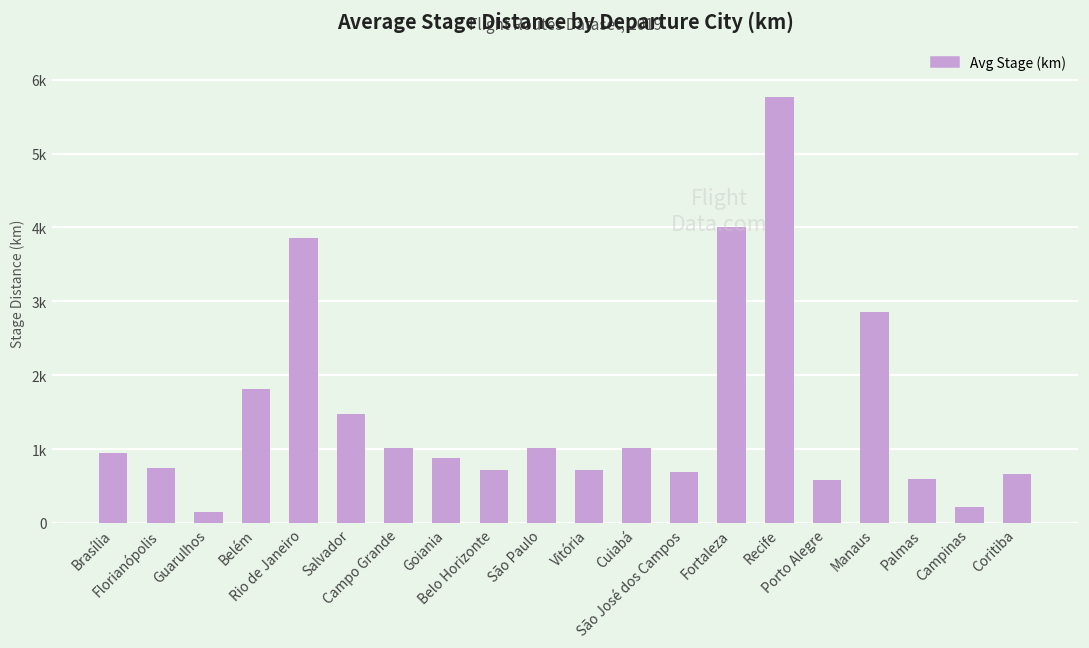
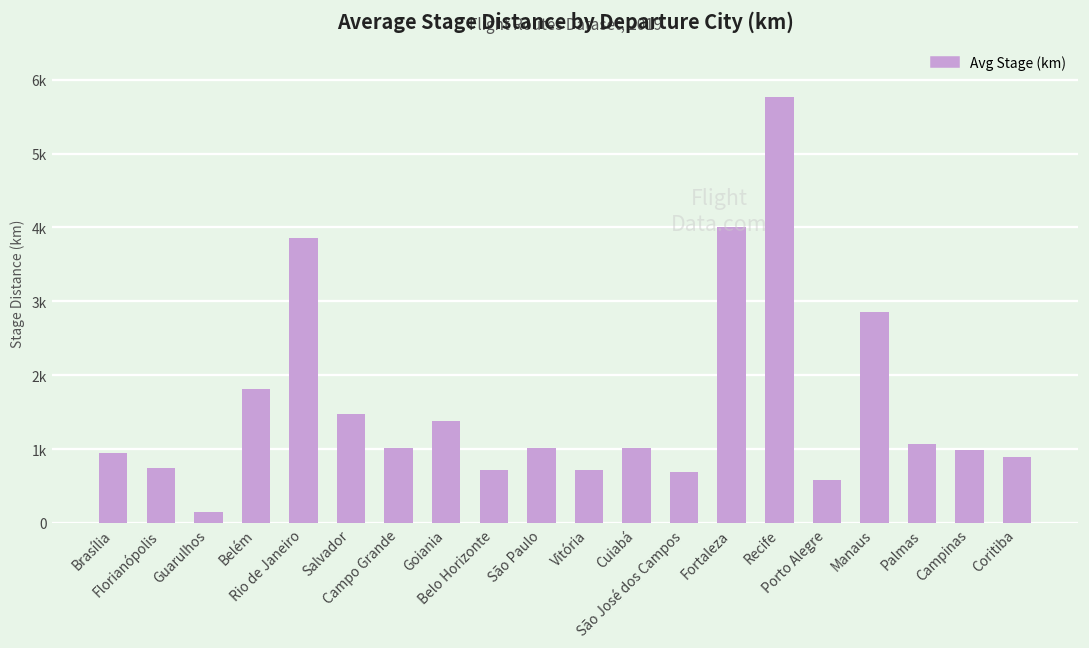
  {
    "Brasília": 900,
    "Florianópolis": 700,
    "Guarulhos": 100,
    "Belém": 1800,
    "Rio de Janeiro": 3900,
    "Salvador": 1500,
    "Campo Grande": 1000,
-   "Goiania": 900,
+   "Goiania": 1400,
    "Belo Horizonte": 700,
    "São Paulo": 1000,
    "Vitória": 700,
    "Cuiabá": 1000,
    "São José dos Campos": 700,
    "Fortaleza": 4000,
    "Recife": 5800,
    "Porto Alegre": 600,
    "Manaus": 2900,
-   "Palmas": 600,
-   "Campinas": 200,
-   "Coritiba": 700
+   "Palmas": 1100,
+   "Campinas": 1000,
+   "Coritiba": 900
  }
